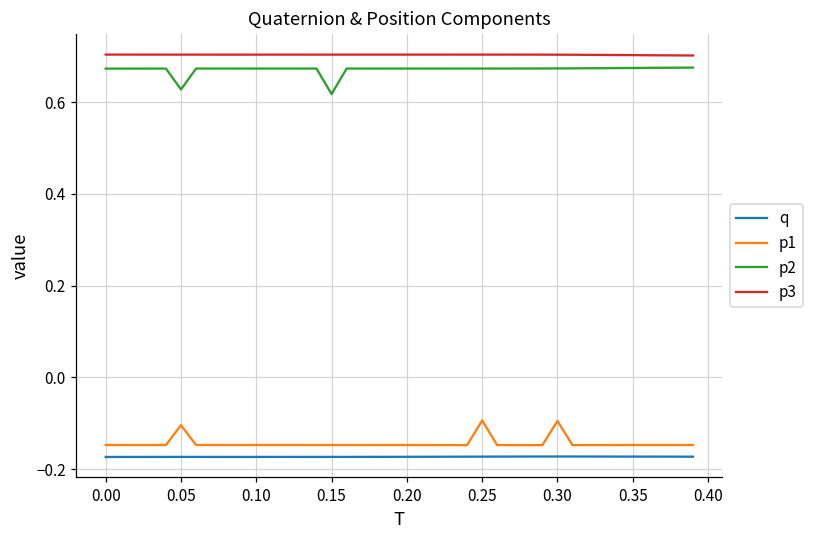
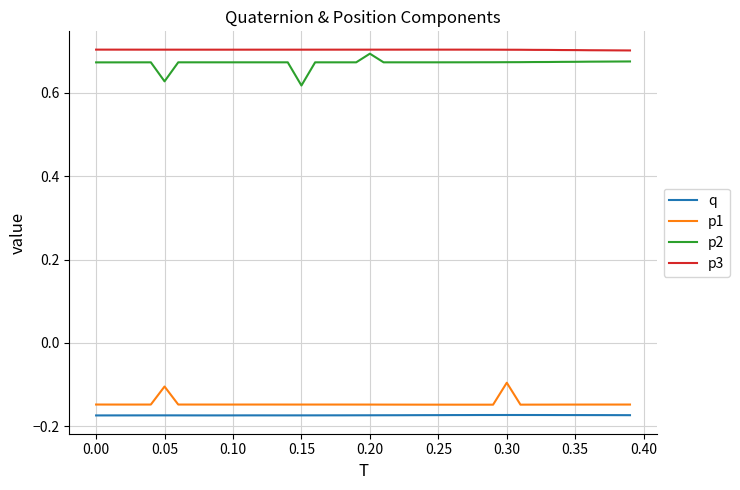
  {
    "q": {
      "0.00": -0.17,
      "0.05": -0.17,
      "0.10": -0.17,
      "0.15": -0.17,
      "0.20": -0.17,
      "0.25": -0.17,
      "0.30": -0.17,
      "0.35": -0.17
    },
    "p1": {
      "0.00": -0.15,
      "0.05": -0.10,
      "0.10": -0.15,
      "0.15": -0.15,
      "0.20": -0.15,
-     "0.25": -0.09,
+     "0.25": -0.15,
      "0.30": -0.10,
      "0.35": -0.15
    },
    "p2": {
      "0.00": 0.67,
      "0.05": 0.63,
      "0.10": 0.67,
      "0.15": 0.62,
-     "0.20": 0.67,
+     "0.20": 0.69,
      "0.25": 0.67,
      "0.30": 0.67,
      "0.35": 0.67
    },
    "p3": {
      "0.00": 0.70,
      "0.05": 0.70,
      "0.10": 0.70,
      "0.15": 0.70,
      "0.20": 0.70,
      "0.25": 0.70,
      "0.30": 0.70,
      "0.35": 0.70
    }
  }
